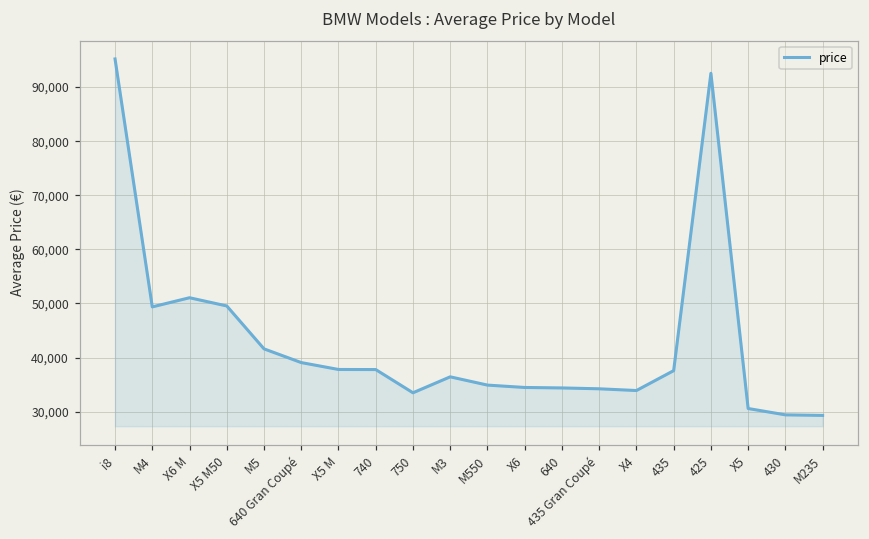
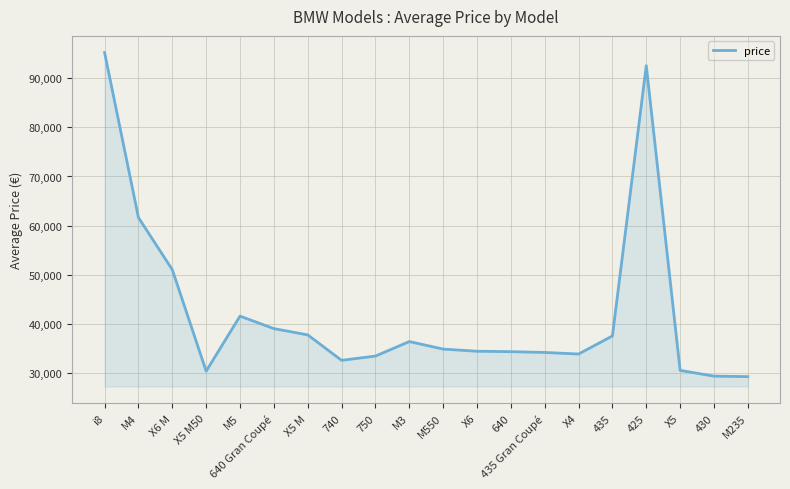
  {
    "i8": "95,000",
-   "M4": "49,000",
+   "M4": "62,000",
    "X6 M": "51,000",
-   "X5 M50": "50,000",
+   "X5 M50": "30,000",
    "M5": "42,000",
    "640 Gran Coupé": "39,000",
    "X5 M": "38,000",
-   "740": "38,000",
+   "740": "33,000",
    "750": "33,000",
    "M3": "36,000",
    "M550": "35,000",
    "X6": "34,000",
    "640": "34,000",
    "435 Gran Coupé": "34,000",
    "X4": "34,000",
    "435": "38,000",
    "425": "93,000",
    "X5": "31,000",
    "430": "29,000",
    "M235": "29,000"
  }
